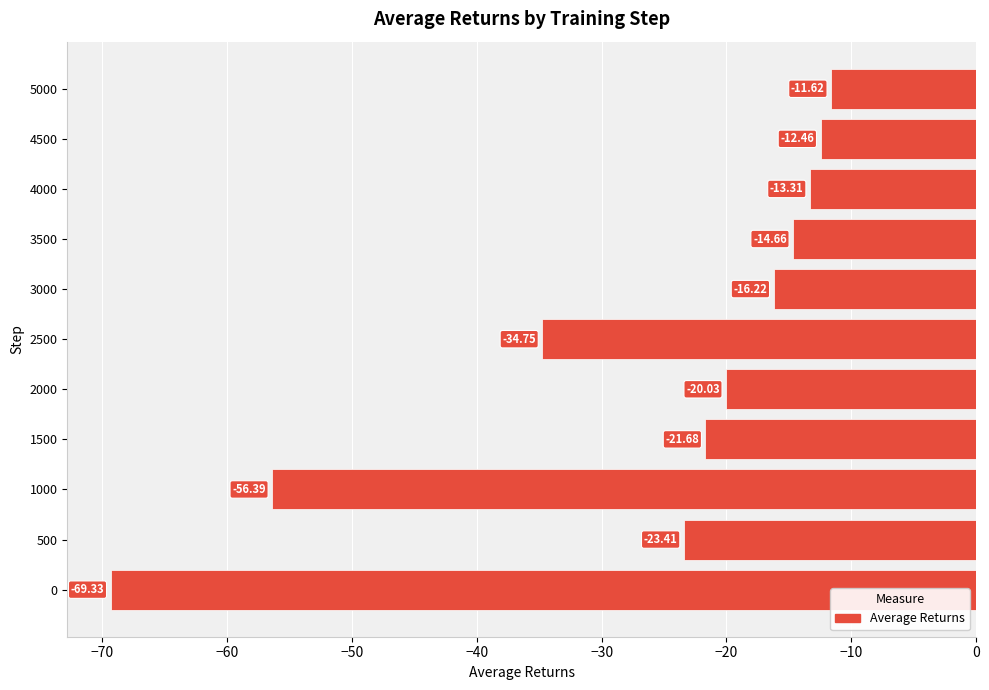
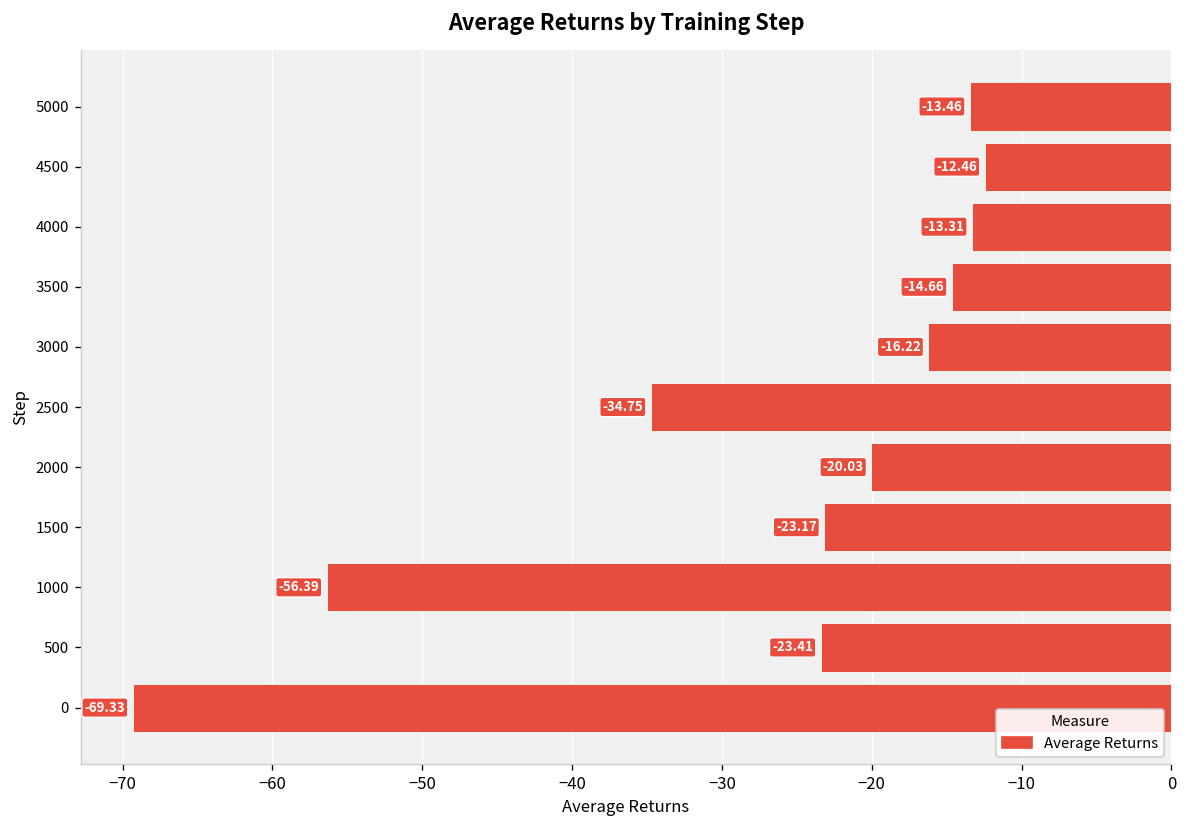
  {
-   "5000": -11.62,
-   "1500": -21.68
+   "5000": -13.46,
+   "1500": -23.17
  }
